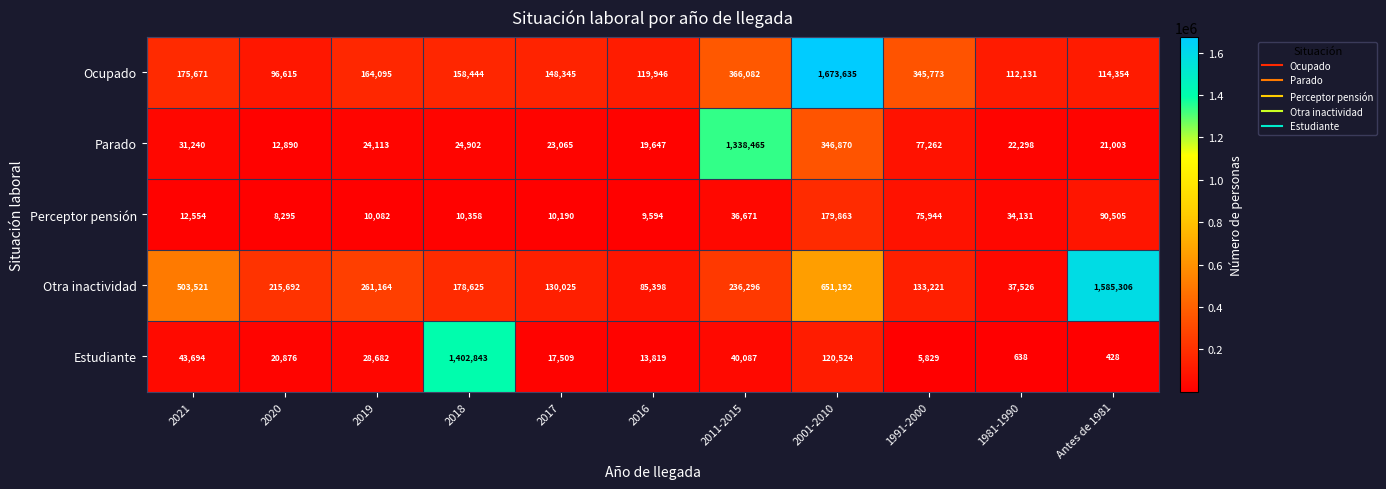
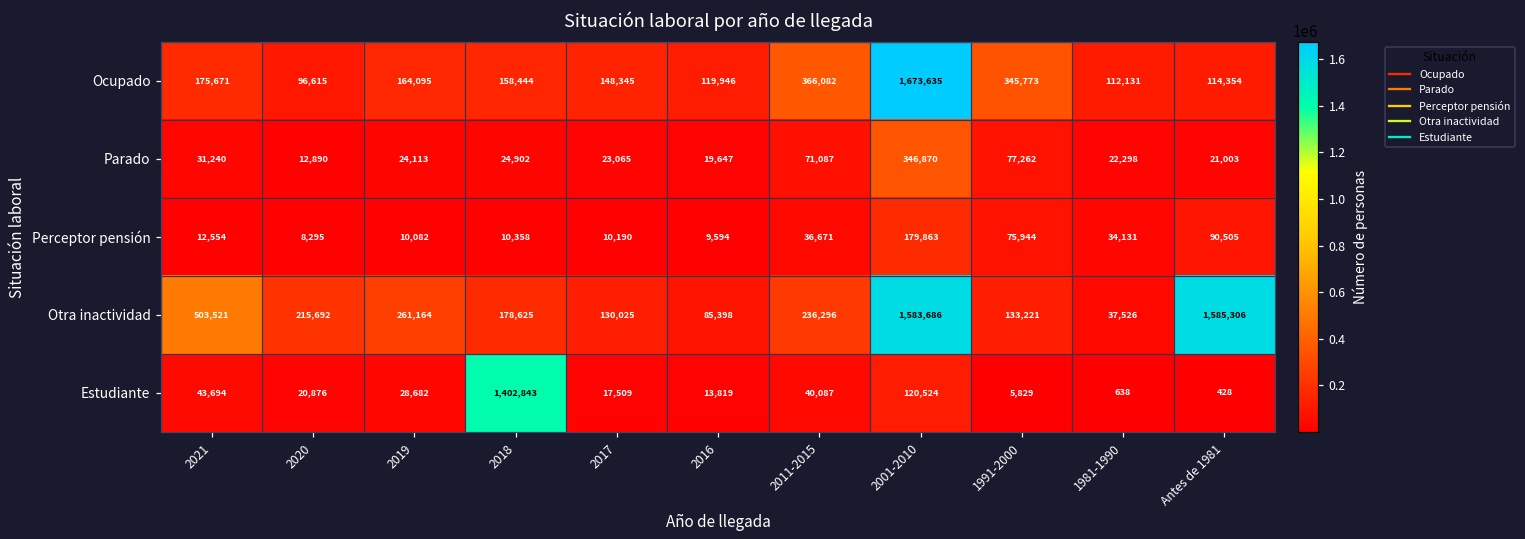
  {
    "Ocupado": {
      "2021": "175,671",
      "2020": "96,615",
      "2019": "164,095",
      "2018": "158,444",
      "2017": "148,345",
      "2016": "119,946",
      "2011-2015": "366,082",
      "2001-2010": "1,673,635",
      "1991-2000": "345,773",
      "1981-1990": "112,131",
      "Antes de 1981": "114,354"
    },
    "Parado": {
      "2021": "31,240",
      "2020": "12,890",
      "2019": "24,113",
      "2018": "24,902",
      "2017": "23,065",
      "2016": "19,647",
-     "2011-2015": "1,338,465",
+     "2011-2015": "71,087",
      "2001-2010": "346,870",
      "1991-2000": "77,262",
      "1981-1990": "22,298",
      "Antes de 1981": "21,003"
    },
    "Perceptor pensión": {
      "2021": "12,554",
      "2020": "8,295",
      "2019": "10,082",
      "2018": "10,358",
      "2017": "10,190",
      "2016": "9,594",
      "2011-2015": "36,671",
      "2001-2010": "179,863",
      "1991-2000": "75,944",
      "1981-1990": "34,131",
      "Antes de 1981": "90,505"
    },
    "Otra inactividad": {
      "2021": "503,521",
      "2020": "215,692",
      "2019": "261,164",
      "2018": "178,625",
      "2017": "130,025",
      "2016": "85,398",
      "2011-2015": "236,296",
-     "2001-2010": "651,192",
+     "2001-2010": "1,583,686",
      "1991-2000": "133,221",
      "1981-1990": "37,526",
      "Antes de 1981": "1,585,306"
    },
    "Estudiante": {
      "2021": "43,694",
      "2020": "20,876",
      "2019": "28,682",
      "2018": "1,402,843",
      "2017": "17,509",
      "2016": "13,819",
      "2011-2015": "40,087",
      "2001-2010": "120,524",
      "1991-2000": "5,829",
      "1981-1990": "638",
      "Antes de 1981": "428"
    }
  }
